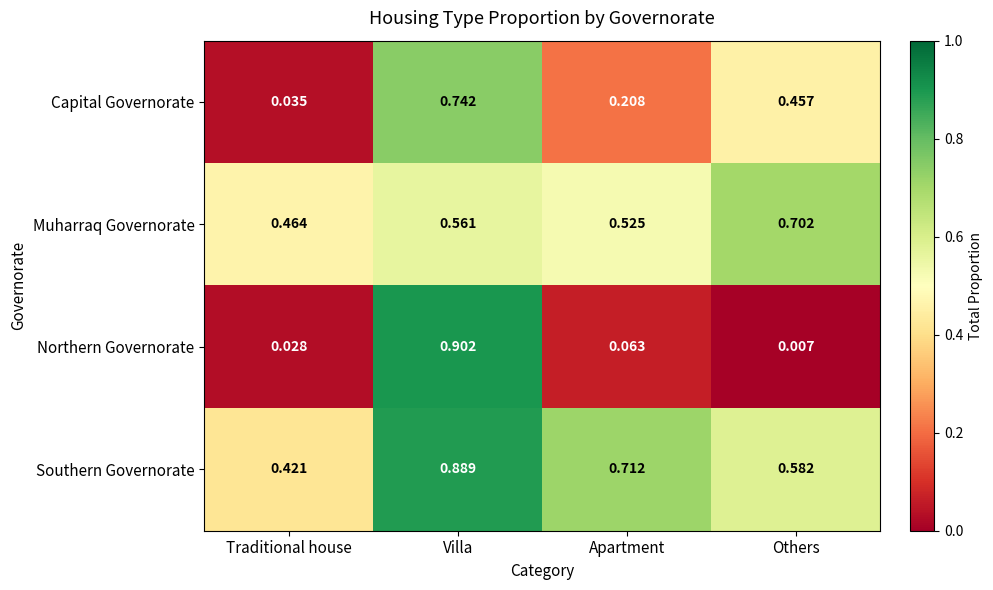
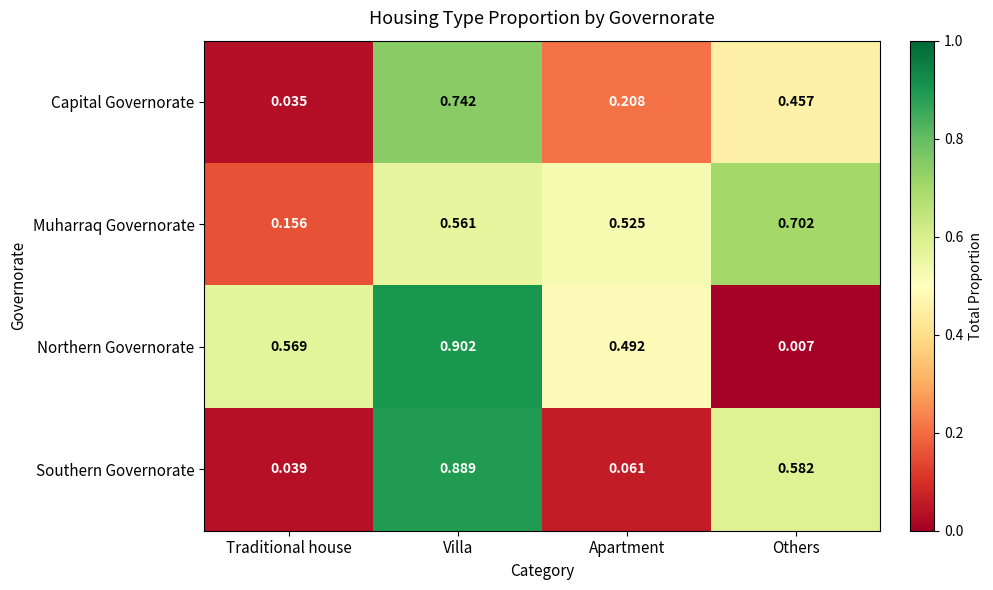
  {
    "Capital Governorate": {
      "Traditional house": 0.035,
      "Villa": 0.742,
      "Apartment": 0.208,
      "Others": 0.457
    },
    "Muharraq Governorate": {
-     "Traditional house": 0.464,
+     "Traditional house": 0.156,
      "Villa": 0.561,
      "Apartment": 0.525,
      "Others": 0.702
    },
    "Northern Governorate": {
-     "Traditional house": 0.028,
+     "Traditional house": 0.569,
      "Villa": 0.902,
-     "Apartment": 0.063,
+     "Apartment": 0.492,
      "Others": 0.007
    },
    "Southern Governorate": {
-     "Traditional house": 0.421,
+     "Traditional house": 0.039,
      "Villa": 0.889,
-     "Apartment": 0.712,
+     "Apartment": 0.061,
      "Others": 0.582
    }
  }
